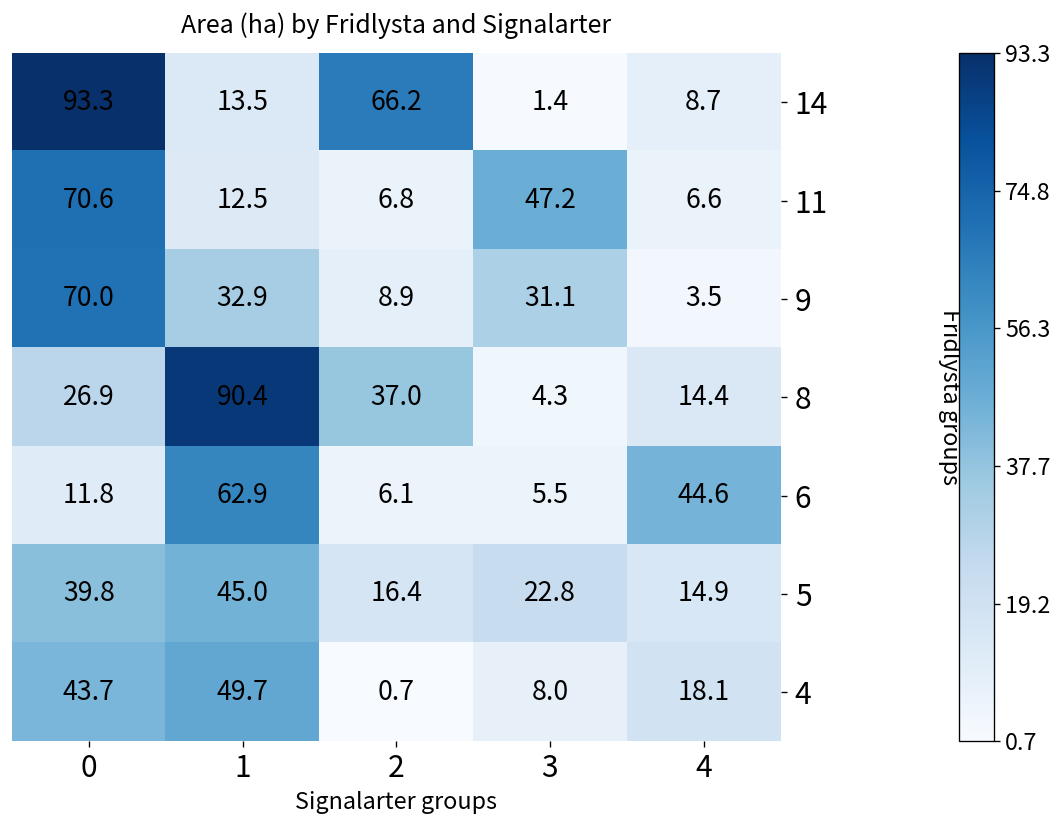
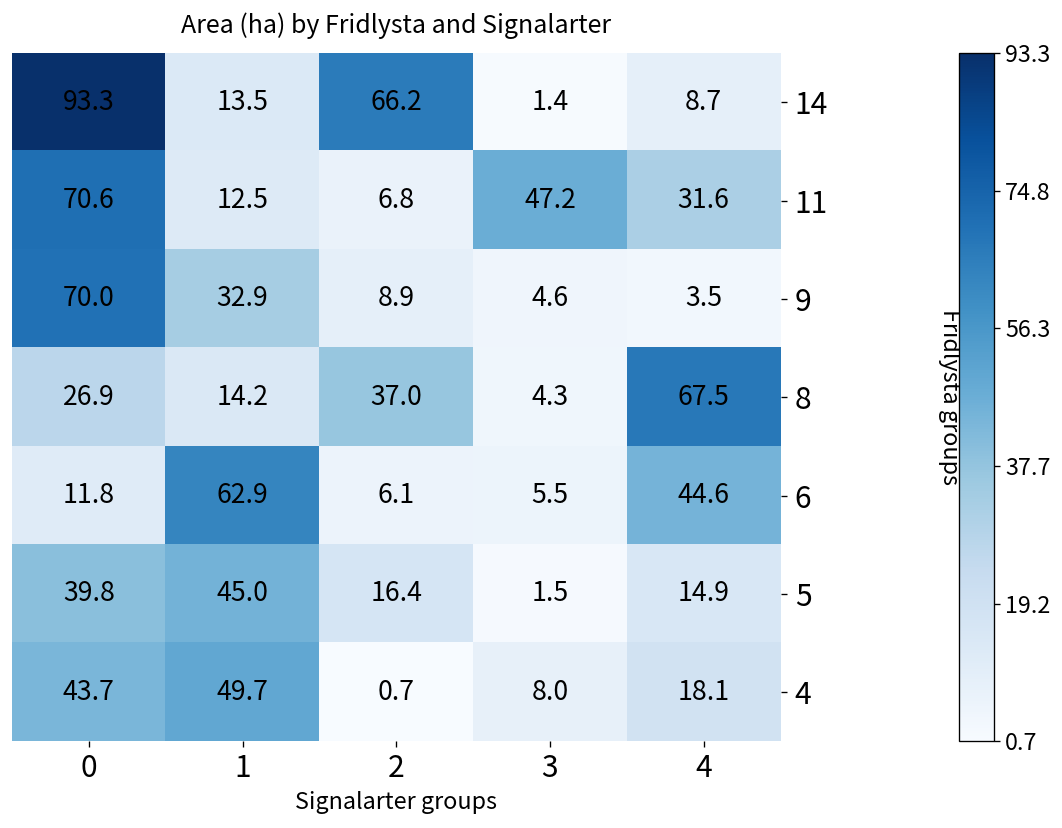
  {
    "14": {
      "0": 93.3,
      "1": 13.5,
      "2": 66.2,
      "3": 1.4,
      "4": 8.7
    },
    "11": {
      "0": 70.6,
      "1": 12.5,
      "2": 6.8,
      "3": 47.2,
-     "4": 6.6
+     "4": 31.6
    },
    "9": {
      "0": 70.0,
      "1": 32.9,
      "2": 8.9,
-     "3": 31.1,
+     "3": 4.6,
      "4": 3.5
    },
    "8": {
      "0": 26.9,
-     "1": 90.4,
+     "1": 14.2,
      "2": 37.0,
      "3": 4.3,
-     "4": 14.4
+     "4": 67.5
    },
    "6": {
      "0": 11.8,
      "1": 62.9,
      "2": 6.1,
      "3": 5.5,
      "4": 44.6
    },
    "5": {
      "0": 39.8,
      "1": 45.0,
      "2": 16.4,
-     "3": 22.8,
+     "3": 1.5,
      "4": 14.9
    },
    "4": {
      "0": 43.7,
      "1": 49.7,
      "2": 0.7,
      "3": 8.0,
      "4": 18.1
    }
  }
